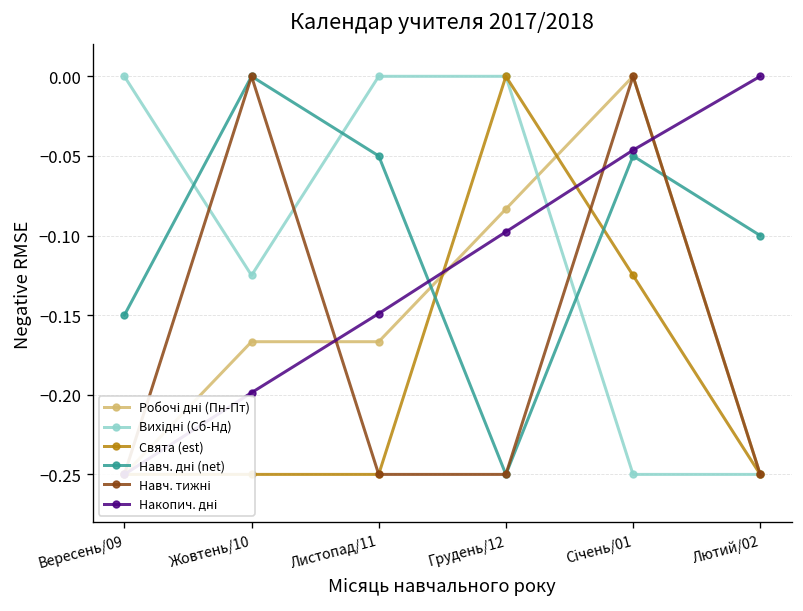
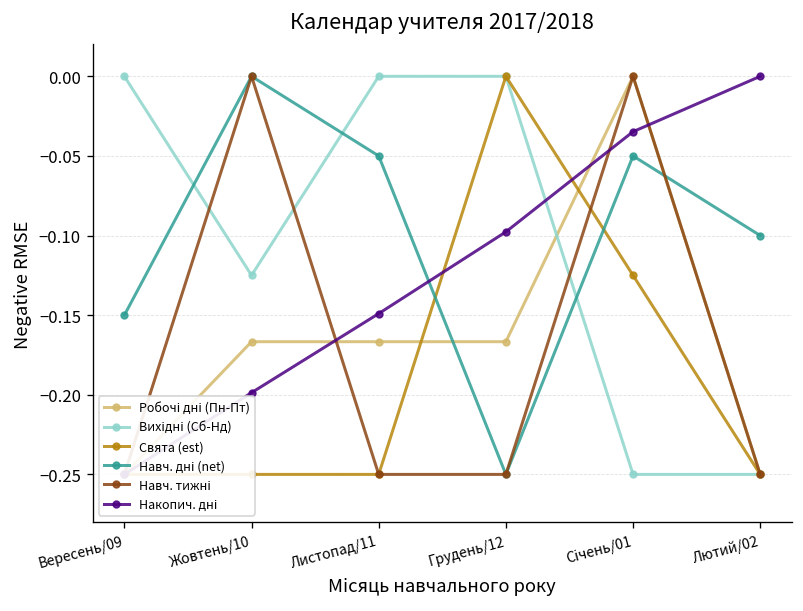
  {
    "Робочі дні (Пн-Пт)": {
      "Жовтень/10": -0.167,
      "Листопад/11": -0.167,
-     "Грудень/12": -0.083
+     "Грудень/12": -0.167
    },
    "Вихідні (Сб-Нд)": {
      "Вересень/09": 0.000,
      "Жовтень/10": -0.125,
      "Листопад/11": 0.000,
      "Січень/01": -0.250
    },
    "Свята (est)": {
      "Січень/01": -0.125
    },
    "Навч. дні (net)": {
      "Вересень/09": -0.150,
      "Листопад/11": -0.050,
      "Січень/01": -0.050,
      "Лютий/02": -0.100
    },
    "Накопич. дні": {
      "Жовтень/10": -0.199,
      "Листопад/11": -0.149,
      "Грудень/12": -0.098,
-     "Січень/01": -0.046,
+     "Січень/01": -0.035,
      "Лютий/02": 0.000
    }
  }
